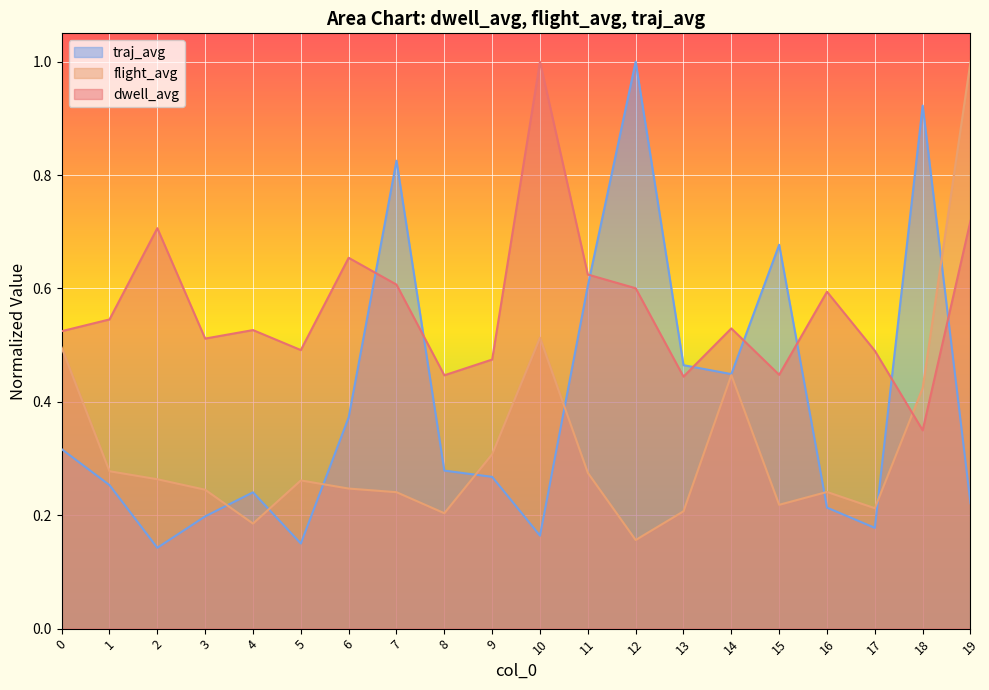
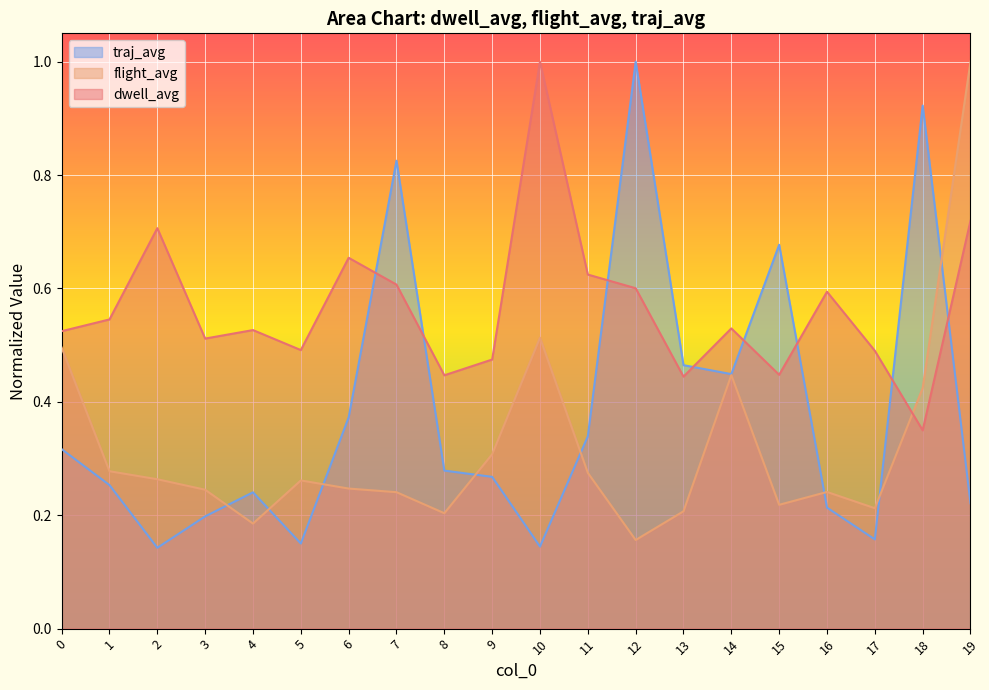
  {
    "traj_avg": {
      "0": 0.32,
      "1": 0.25,
      "2": 0.14,
      "3": 0.20,
      "4": 0.24,
      "5": 0.15,
      "6": 0.37,
      "7": 0.83,
      "8": 0.28,
      "9": 0.27,
-     "10": 0.16,
-     "11": 0.60,
+     "10": 0.14,
+     "11": 0.34,
      "12": 1.00,
      "13": 0.46,
      "15": 0.68,
      "16": 0.21,
-     "17": 0.18,
+     "17": 0.16,
      "18": 0.92,
      "19": 0.22
    }
  }
